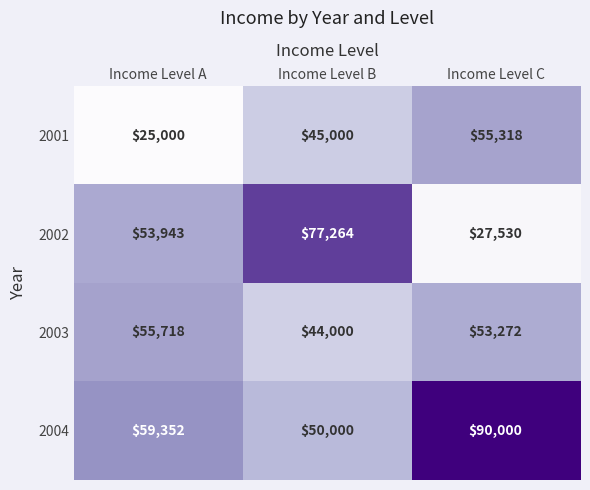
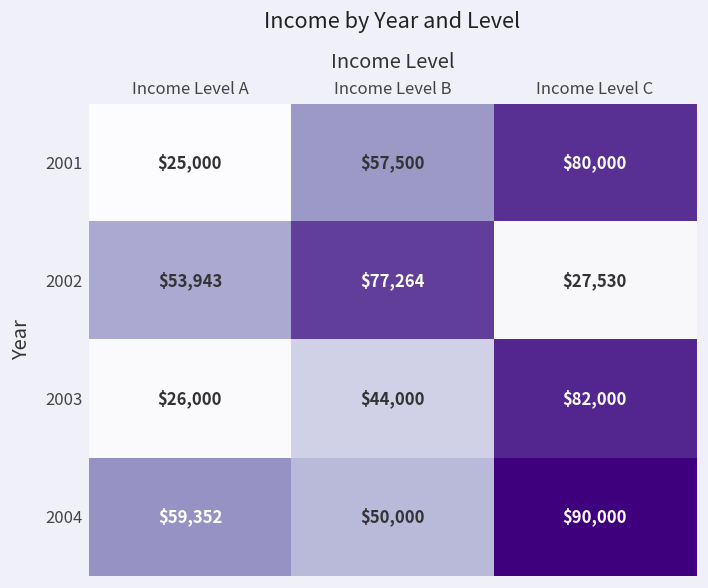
  {
    "2001": {
      "Income Level A": "$25,000",
-     "Income Level B": "$45,000",
-     "Income Level C": "$55,318"
+     "Income Level B": "$57,500",
+     "Income Level C": "$80,000"
    },
    "2002": {
      "Income Level A": "$53,943",
      "Income Level B": "$77,264",
      "Income Level C": "$27,530"
    },
    "2003": {
-     "Income Level A": "$55,718",
+     "Income Level A": "$26,000",
      "Income Level B": "$44,000",
-     "Income Level C": "$53,272"
+     "Income Level C": "$82,000"
    },
    "2004": {
      "Income Level A": "$59,352",
      "Income Level B": "$50,000",
      "Income Level C": "$90,000"
    }
  }
